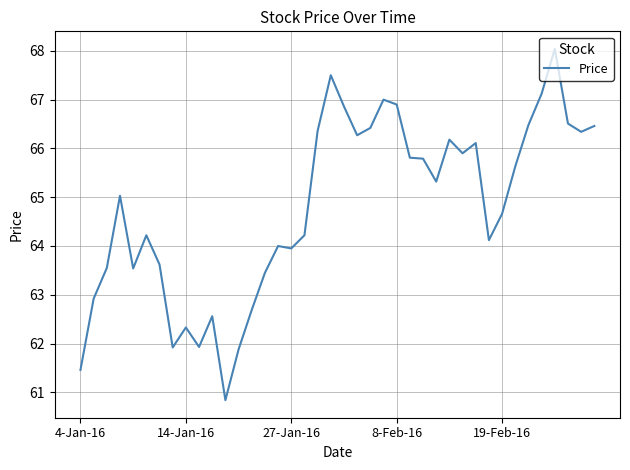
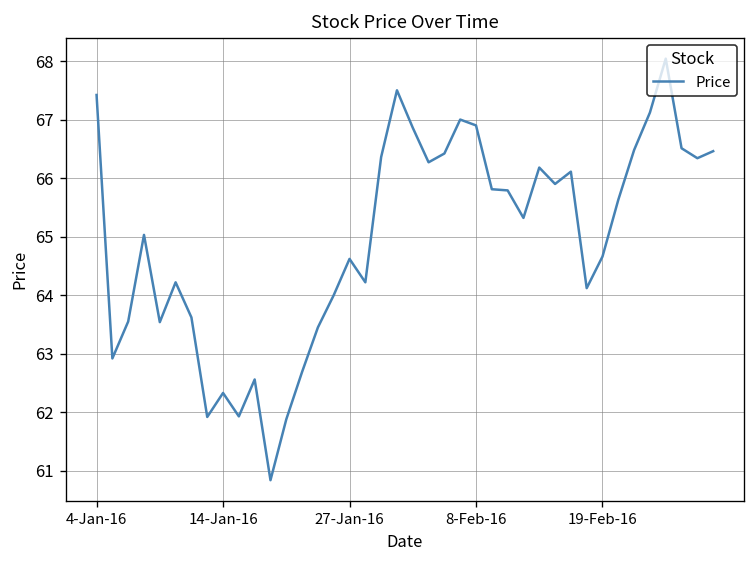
  {
-   "4-Jan-16": 61.5,
+   "4-Jan-16": 67.4,
    "14-Jan-16": 62.3,
-   "27-Jan-16": 64.0,
+   "27-Jan-16": 64.6,
    "8-Feb-16": 66.9,
    "19-Feb-16": 64.7
  }
